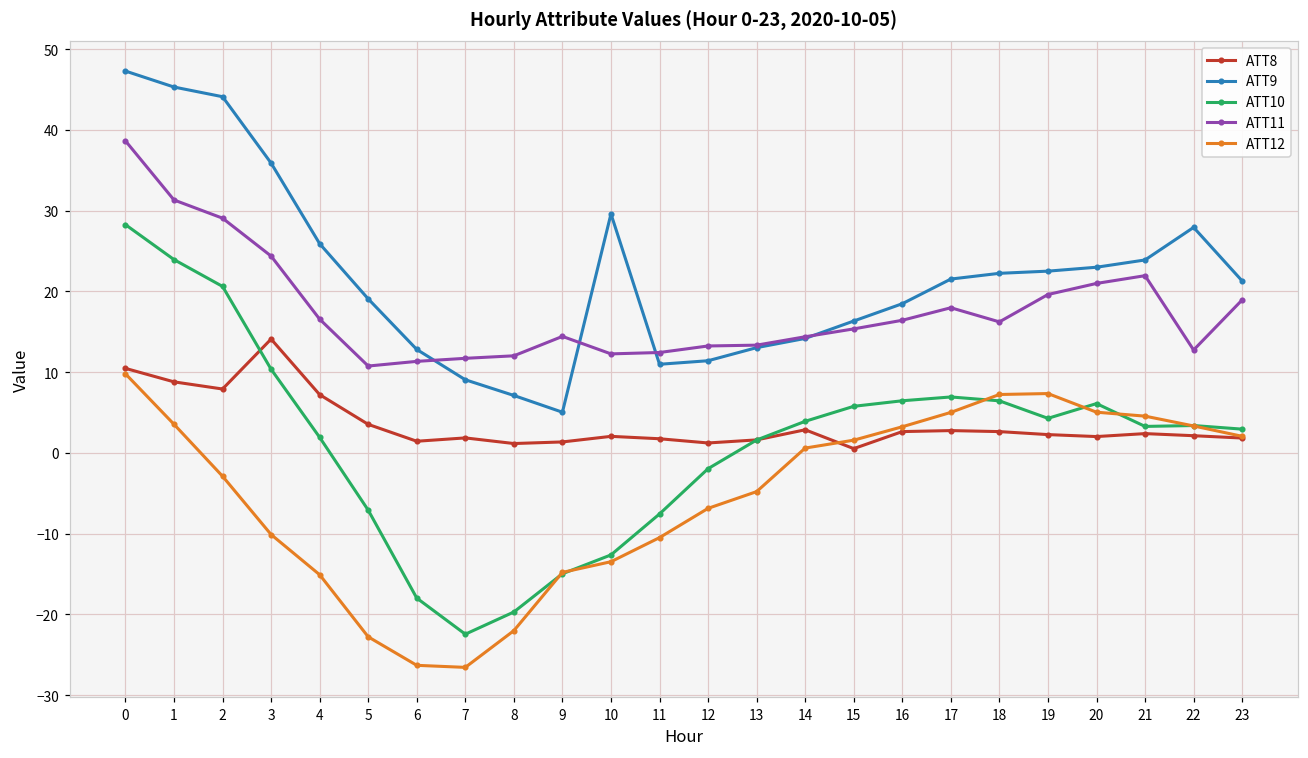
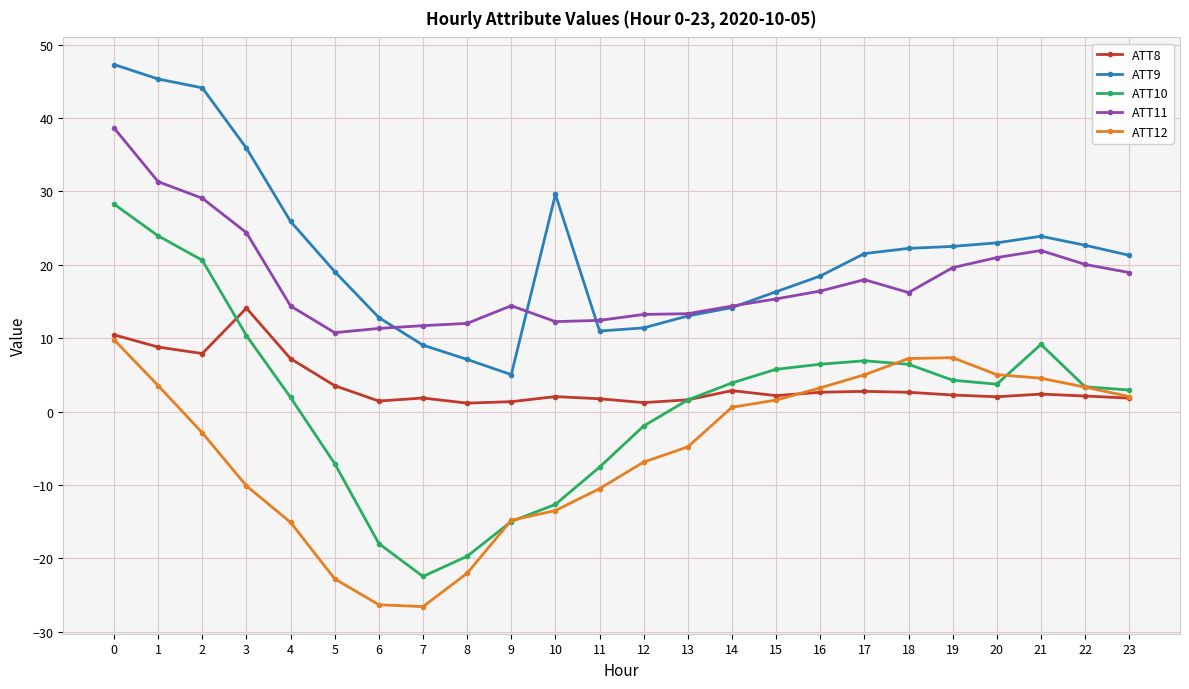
  {
    "ATT8": {
      "0": 10,
      "1": 9,
      "2": 8,
      "3": 14,
      "4": 7,
      "5": 4,
      "6": 1,
      "7": 2,
      "8": 1,
      "9": 1,
      "10": 2,
      "11": 2,
      "12": 1,
      "14": 3,
-     "15": 1,
+     "15": 2,
      "16": 3,
      "17": 3,
      "18": 3,
      "19": 2,
      "20": 2,
      "21": 2,
      "22": 2
    },
    "ATT9": {
      "0": 47,
      "1": 45,
      "2": 44,
      "3": 36,
      "4": 26,
      "5": 19,
      "6": 13,
      "7": 9,
      "8": 7,
      "9": 5,
      "10": 30,
      "11": 11,
      "12": 11,
      "15": 16,
      "16": 18,
      "17": 22,
      "18": 22,
      "19": 23,
      "20": 23,
      "21": 24,
-     "22": 28,
+     "22": 23,
      "23": 21
    },
    "ATT10": {
      "0": 28,
      "1": 24,
      "2": 21,
      "3": 10,
      "4": 2,
      "5": -7,
      "6": -18,
      "7": -22,
      "8": -20,
      "10": -13,
      "11": -8,
      "12": -2,
      "14": 4,
      "15": 6,
      "16": 6,
      "17": 7,
      "18": 6,
      "19": 4,
-     "20": 6,
-     "21": 3,
+     "20": 4,
+     "21": 9,
      "23": 3
    },
    "ATT11": {
      "0": 39,
      "1": 31,
      "2": 29,
      "3": 24,
-     "4": 17,
+     "4": 14,
      "5": 11,
      "6": 11,
      "7": 12,
      "8": 12,
      "9": 14,
      "10": 12,
      "11": 12,
      "12": 13,
      "15": 15,
      "16": 16,
      "17": 18,
      "18": 16,
      "19": 20,
      "20": 21,
      "21": 22,
-     "22": 13,
+     "22": 20,
      "23": 19
    },
    "ATT12": {
      "0": 10,
      "1": 4,
      "2": -3,
      "3": -10,
      "4": -15,
      "5": -23,
      "6": -26,
      "7": -27,
      "8": -22,
      "10": -13,
      "11": -10,
      "12": -7,
      "13": -5,
      "14": 1,
      "15": 2,
      "16": 3,
      "17": 5,
      "18": 7,
      "19": 7,
      "20": 5,
      "21": 5
    }
  }
